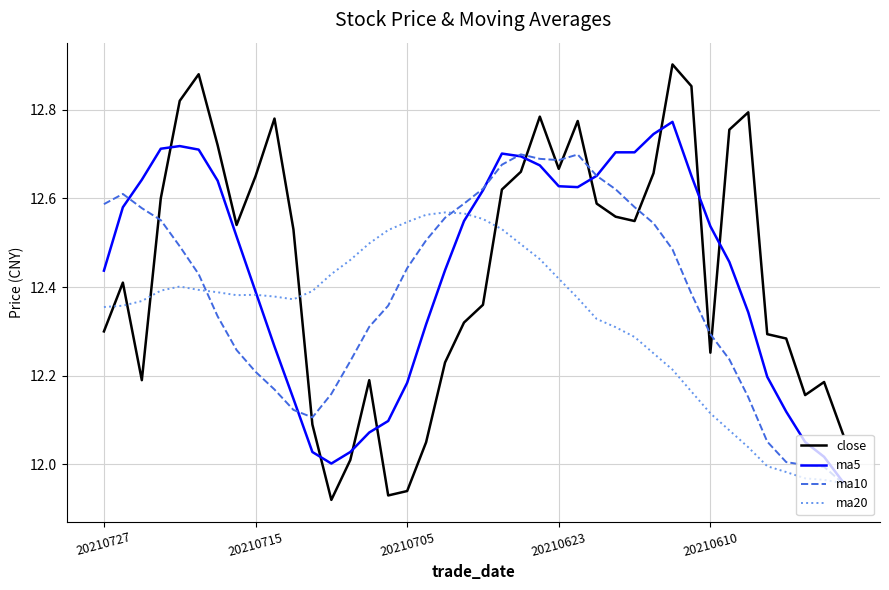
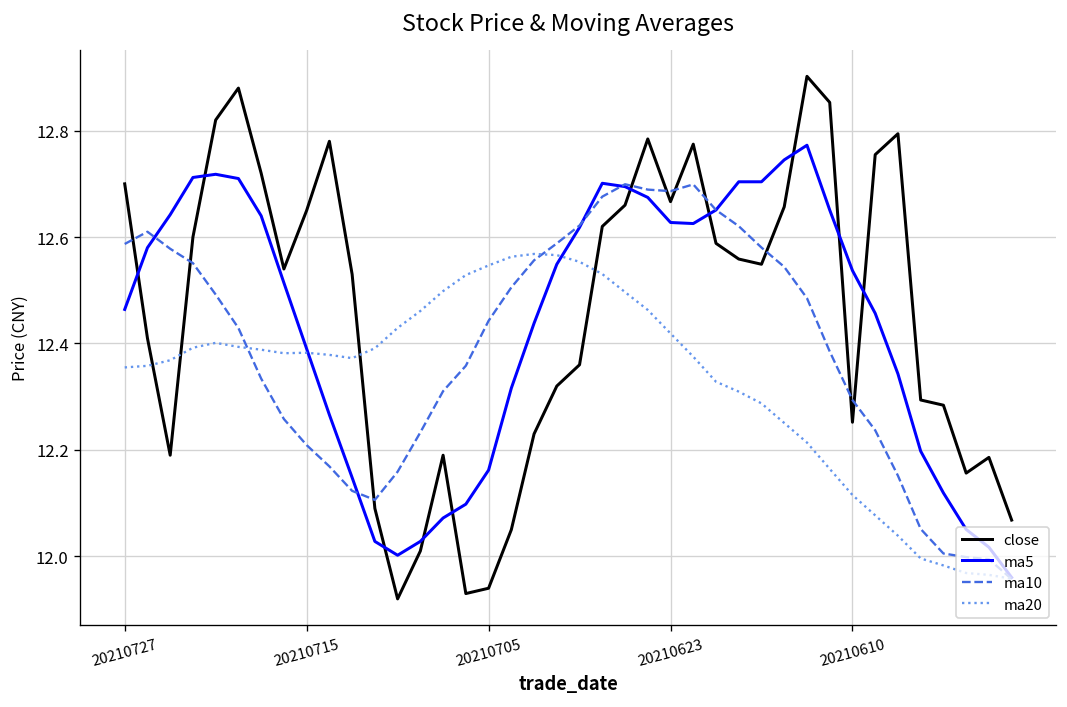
  {
    "close": {
-     "20210727": 12.3,
+     "20210727": 12.7,
      "20210715": 12.65,
      "20210705": 11.94,
      "20210623": 12.67,
      "20210610": 12.25
    },
    "ma5": {
-     "20210727": 12.44,
+     "20210727": 12.46,
      "20210715": 12.39,
-     "20210705": 12.18,
+     "20210705": 12.16,
      "20210623": 12.63,
      "20210610": 12.54
    }
  }
